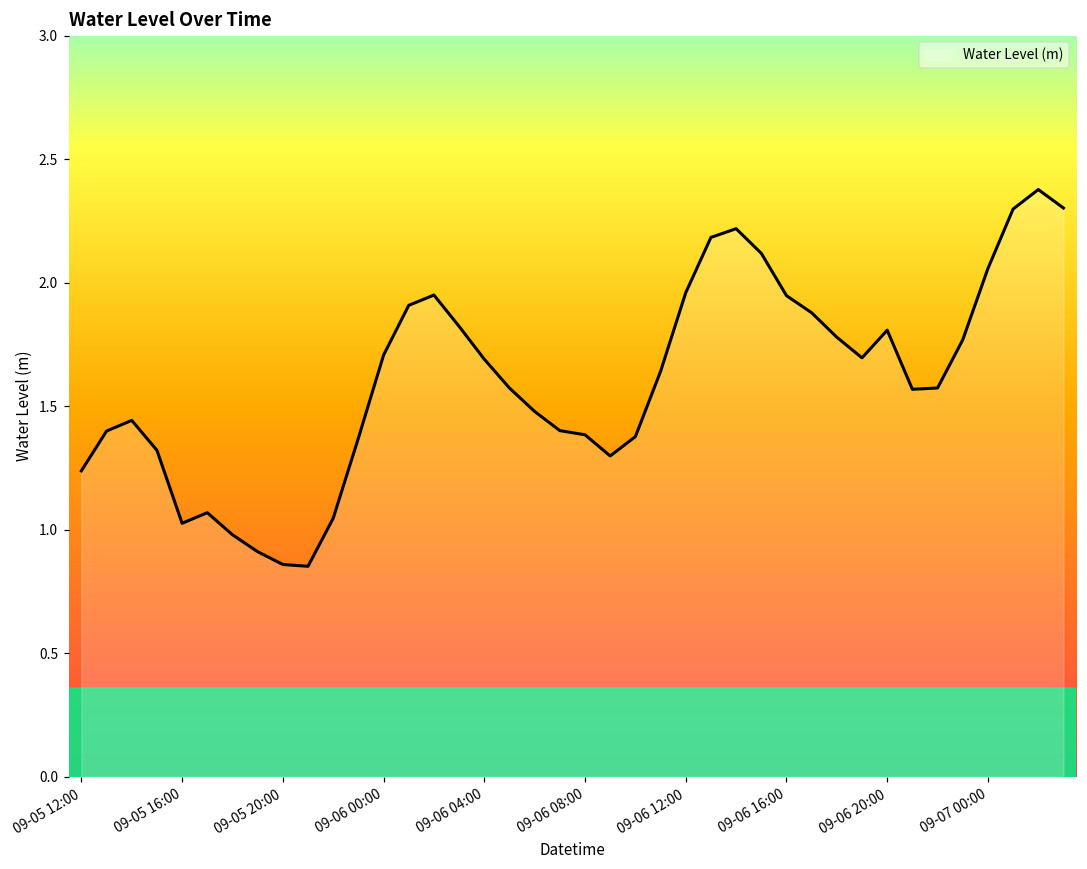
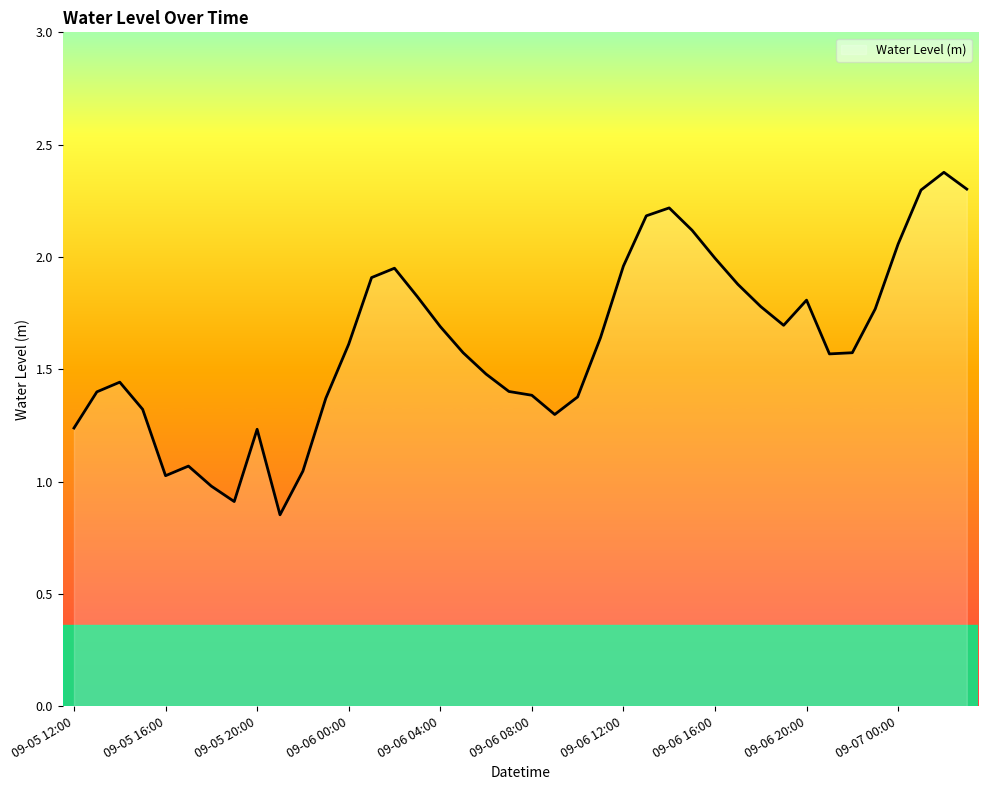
  {
    "09-05 12:00": 1.24,
    "09-05 16:00": 1.03,
-   "09-05 20:00": 0.86,
-   "09-06 00:00": 1.71,
+   "09-05 20:00": 1.23,
+   "09-06 00:00": 1.61,
    "09-06 04:00": 1.69,
    "09-06 08:00": 1.38,
    "09-06 12:00": 1.96,
-   "09-06 16:00": 1.95,
+   "09-06 16:00": 1.99,
    "09-06 20:00": 1.81,
    "09-07 00:00": 2.06
  }
